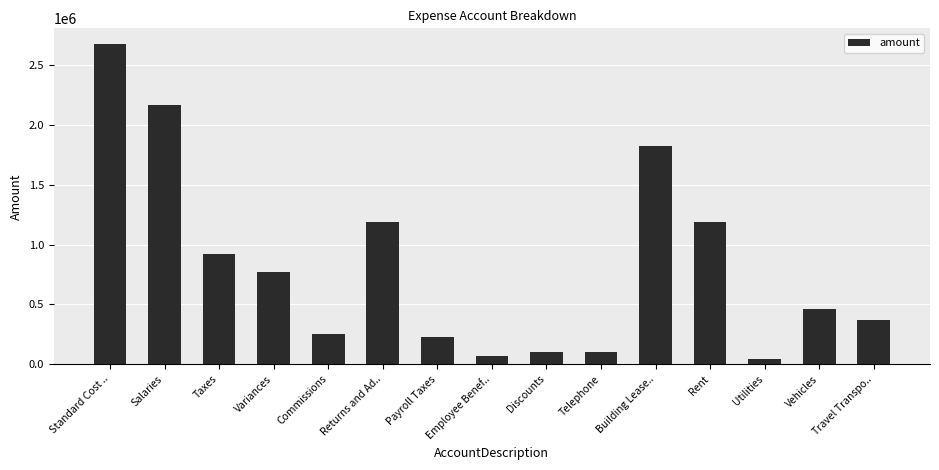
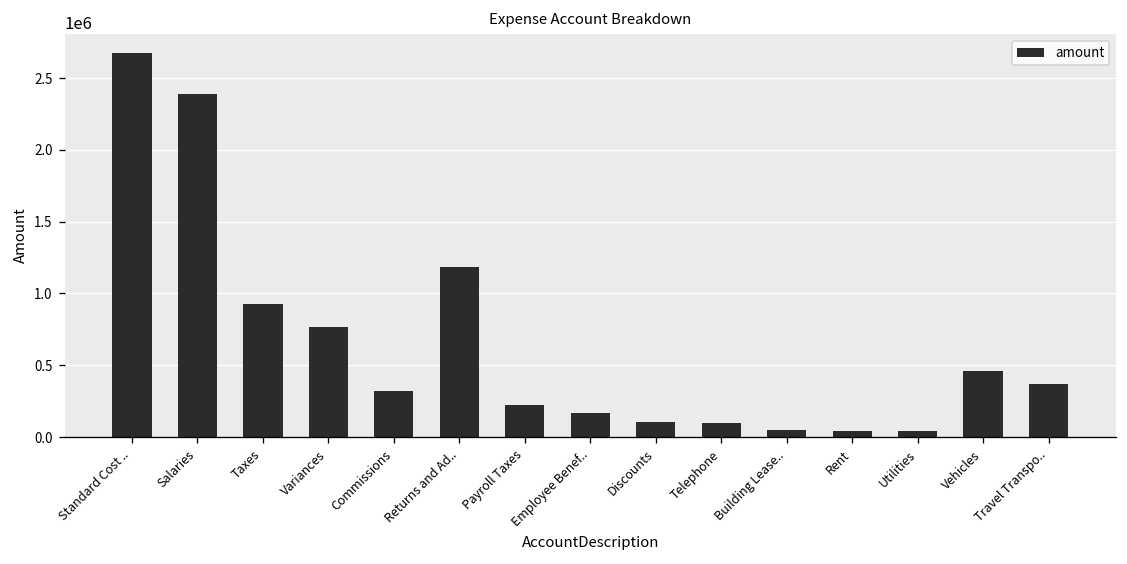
  {
    "Standard Cost ..": 2670000,
-   "Salaries": 2160000,
+   "Salaries": 2390000,
    "Taxes": 920000,
    "Variances": 770000,
-   "Commissions": 250000,
+   "Commissions": 320000,
    "Returns and Ad..": 1190000,
    "Payroll Taxes": 220000,
-   "Employee Benef..": 70000,
+   "Employee Benef..": 160000,
    "Discounts": 100000,
    "Telephone": 100000,
-   "Building Lease..": 1830000,
-   "Rent": 1190000,
+   "Building Lease..": 50000,
+   "Rent": 40000,
    "Utilities": 40000,
    "Vehicles": 460000,
    "Travel Transpo..": 370000
  }
